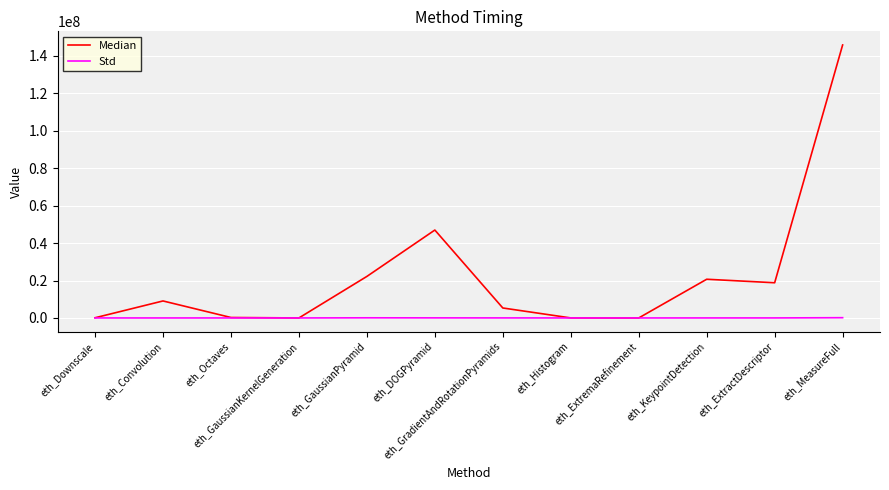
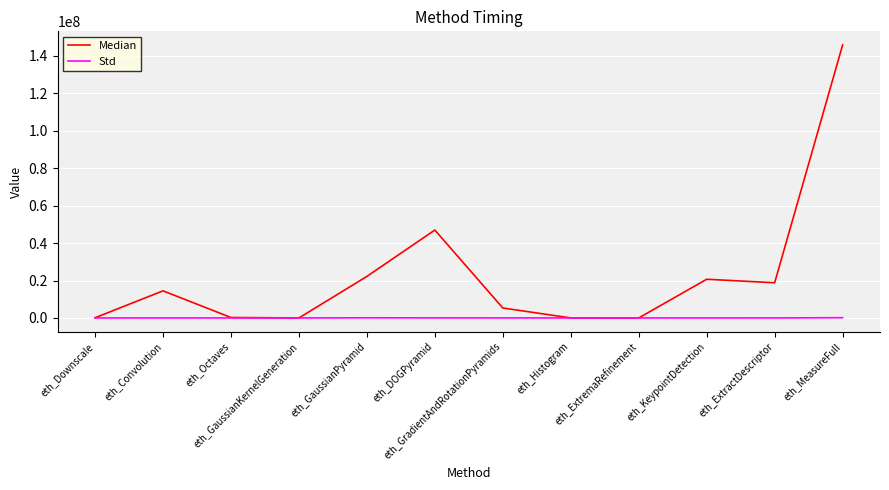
  {
    "Median": {
-     "eth_Convolution": 9000000,
+     "eth_Convolution": 14000000,
      "eth_GaussianPyramid": 22000000,
      "eth_DOGPyramid": 47000000,
      "eth_GradientAndRotationPyramids": 5000000,
      "eth_KeypointDetection": 21000000,
      "eth_ExtractDescriptor": 19000000,
      "eth_MeasureFull": 146000000
    },
    "Std": {
      "eth_Convolution": 0,
      "eth_GaussianPyramid": 0,
      "eth_DOGPyramid": 0,
      "eth_GradientAndRotationPyramids": 0,
      "eth_KeypointDetection": 0,
      "eth_ExtractDescriptor": 0,
      "eth_MeasureFull": 0
    }
  }
